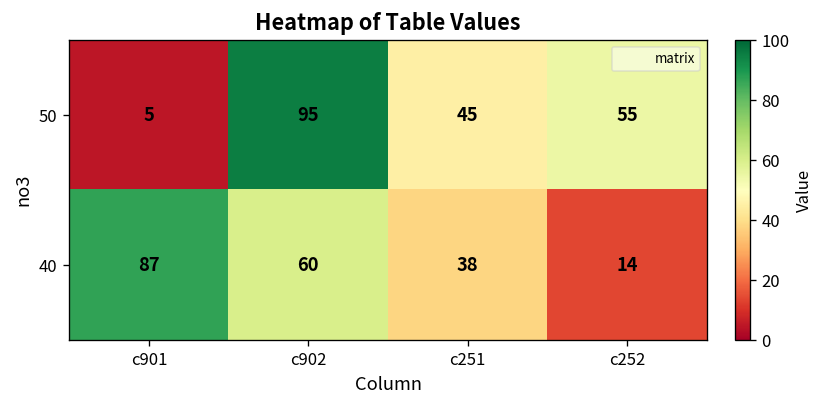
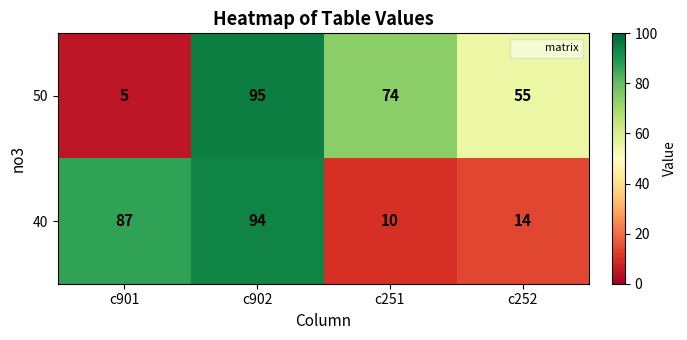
  {
    "50": {
      "c901": 5,
      "c902": 95,
-     "c251": 45,
+     "c251": 74,
      "c252": 55
    },
    "40": {
      "c901": 87,
-     "c902": 60,
-     "c251": 38,
+     "c902": 94,
+     "c251": 10,
      "c252": 14
    }
  }
